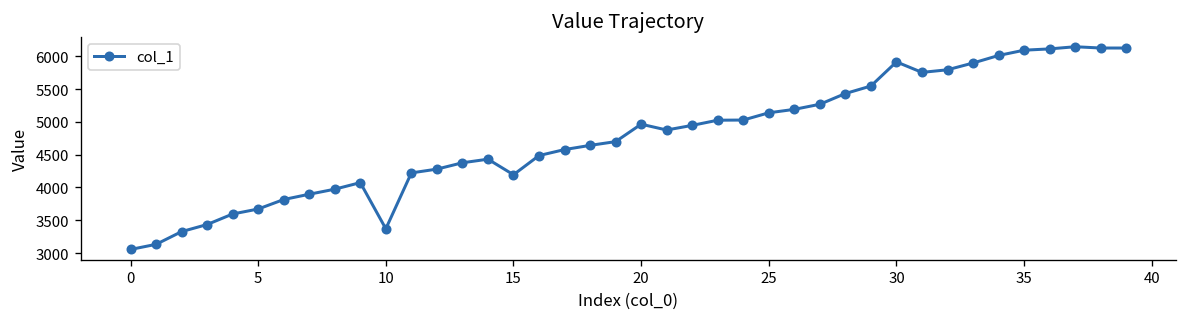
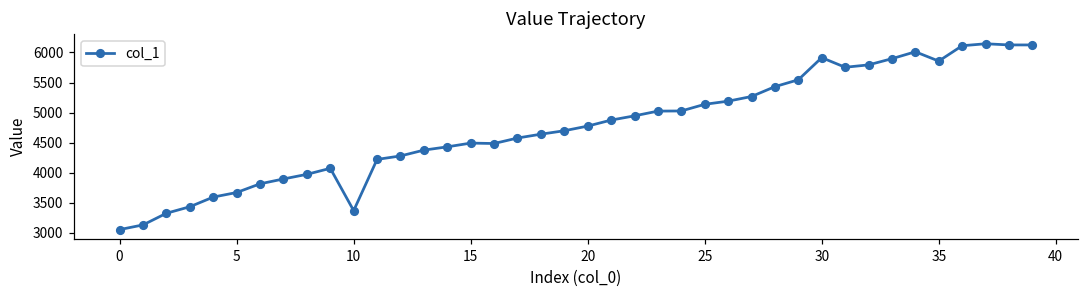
  {
    "0": 3100,
    "5": 3700,
    "10": 3400,
-   "15": 4200,
-   "20": 5000,
+   "15": 4500,
+   "20": 4800,
    "25": 5100,
    "30": 5900,
-   "35": 6100
+   "35": 5900
  }
